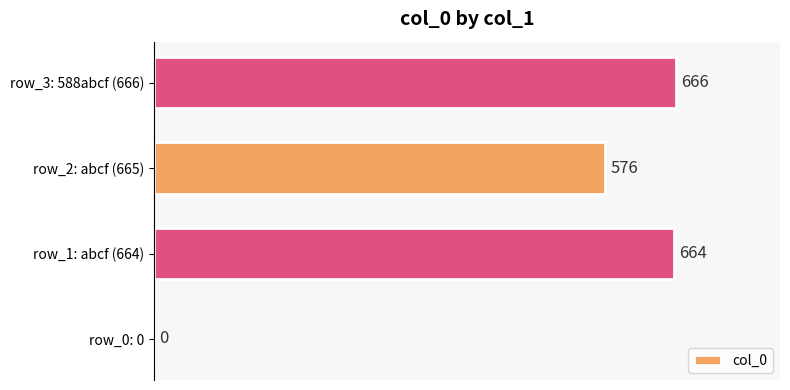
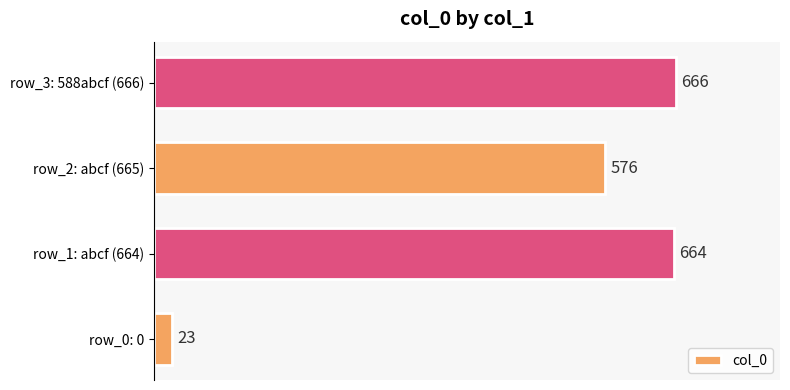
  {
    "row_3: 588abcf (666)": 666,
    "row_2: abcf (665)": 576,
    "row_1: abcf (664)": 664,
-   "row_0: 0": 0
+   "row_0: 0": 23
  }
